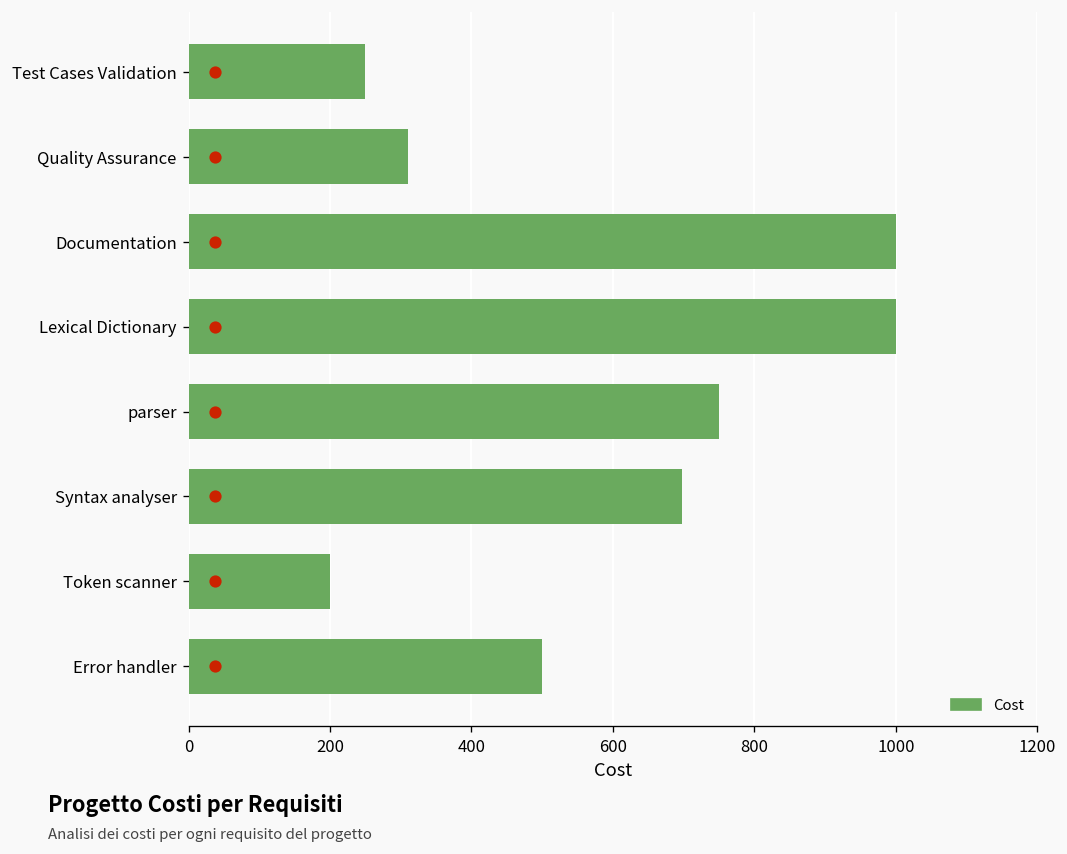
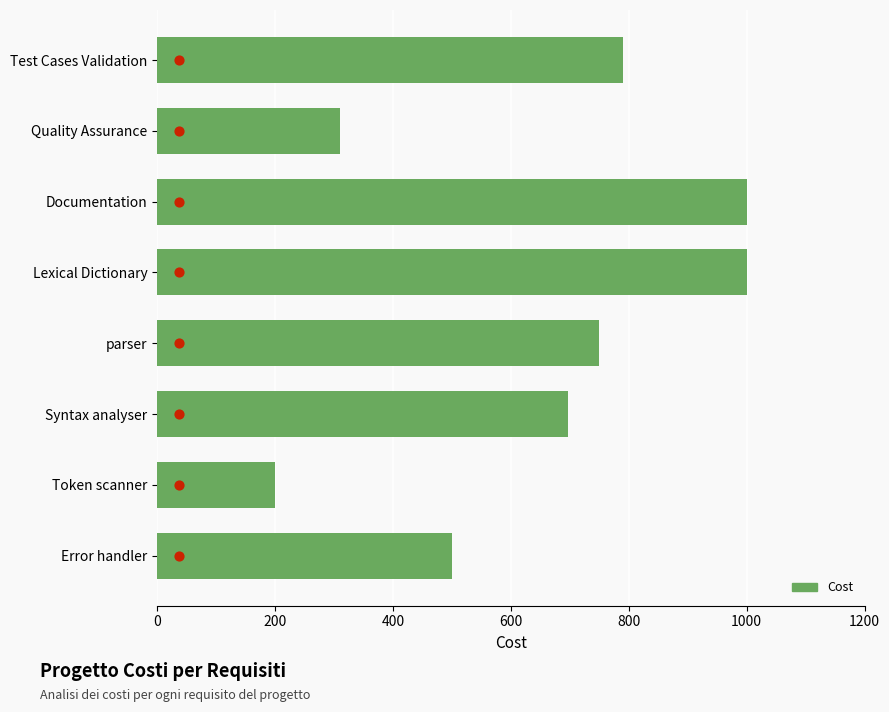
  {
    "Cost": {
-     "Test Cases Validation": 250,
+     "Test Cases Validation": 790,
      "Quality Assurance": 310,
      "Documentation": 1000,
      "Lexical Dictionary": 1000,
      "parser": 750,
      "Syntax analyser": 700,
      "Token scanner": 200,
      "Error handler": 500
    }
  }
